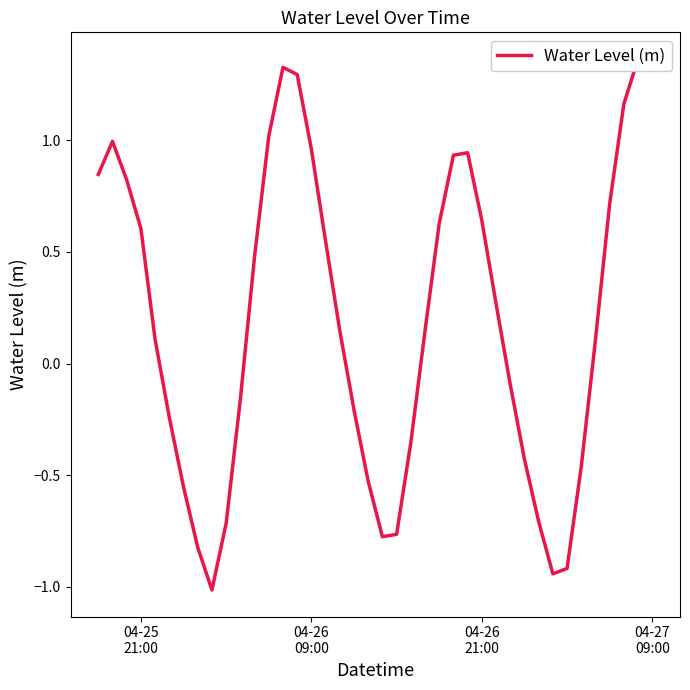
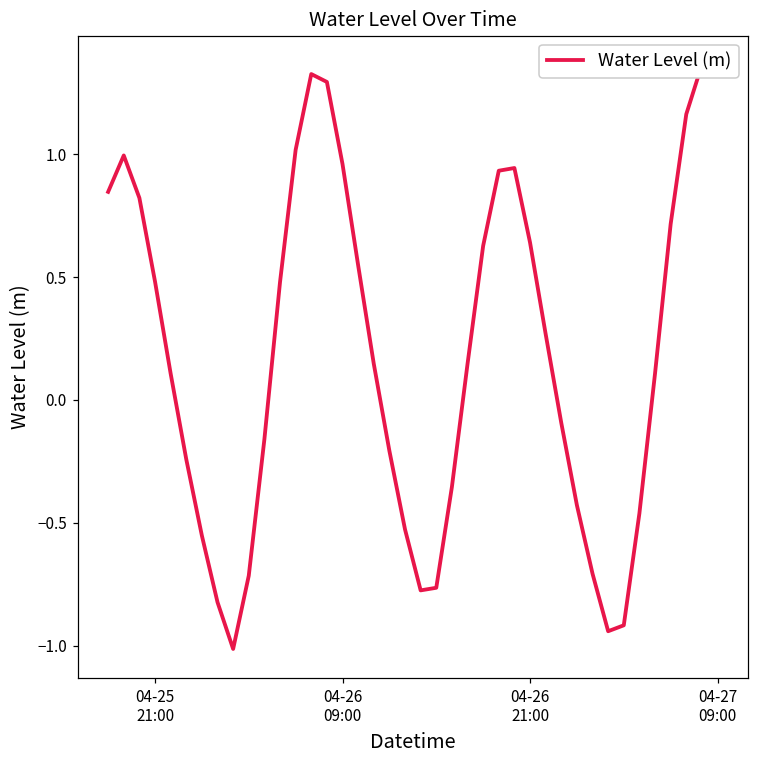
  {
-   "04-25 21:00": 0.60,
+   "04-25 21:00": 0.48,
    "04-26 09:00": 0.96,
    "04-26 21:00": 0.64
  }
